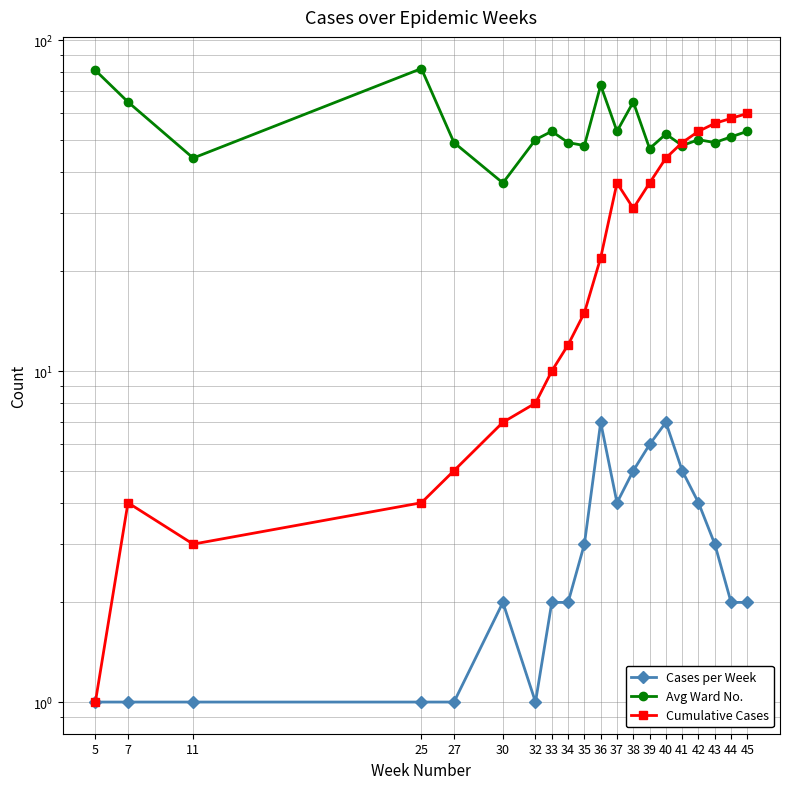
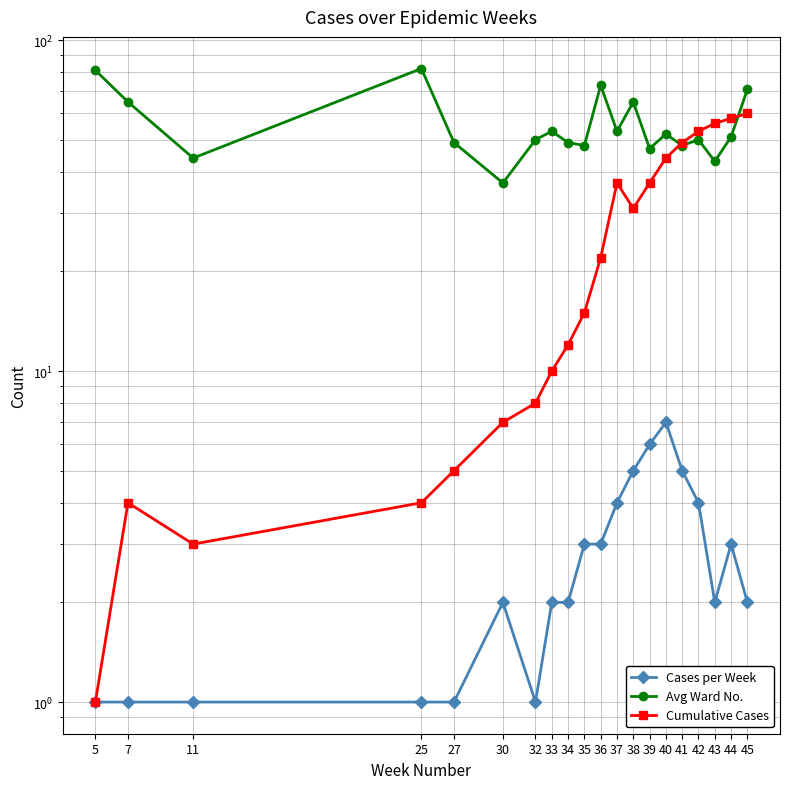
  {
    "Cases per Week": {
      "7": 1,
      "11": 1,
      "25": 1,
      "27": 1,
      "30": 2,
      "32": 1,
      "33": 2,
      "34": 2,
      "35": 3,
-     "36": 7,
+     "36": 3,
      "37": 4,
      "38": 5,
      "39": 6,
      "40": 7,
      "41": 5,
      "42": 4,
-     "43": 3,
-     "44": 2,
+     "43": 2,
+     "44": 3,
      "45": 2
    },
    "Avg Ward No.": {
      "5": 81,
      "7": 65,
      "11": 44,
      "25": 82,
      "27": 49,
      "30": 37,
      "32": 50,
      "33": 53,
      "34": 49,
      "35": 48,
      "36": 73,
      "37": 53,
      "38": 65,
      "39": 47,
      "40": 52,
      "41": 48,
      "42": 50,
-     "43": 49,
+     "43": 43,
      "44": 51,
-     "45": 53
+     "45": 71
    },
    "Cumulative Cases": {
      "7": 4,
      "11": 3,
      "25": 4,
      "27": 5,
      "30": 7,
      "32": 8,
      "33": 10,
      "34": 12,
      "35": 15,
      "36": 22,
      "37": 37,
      "38": 31,
      "39": 37,
      "40": 44,
      "41": 49,
      "42": 53,
      "43": 56,
      "44": 58,
      "45": 60
    }
  }
